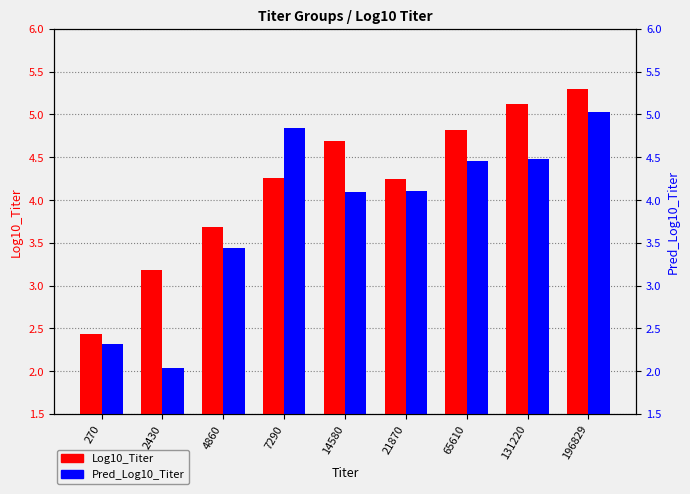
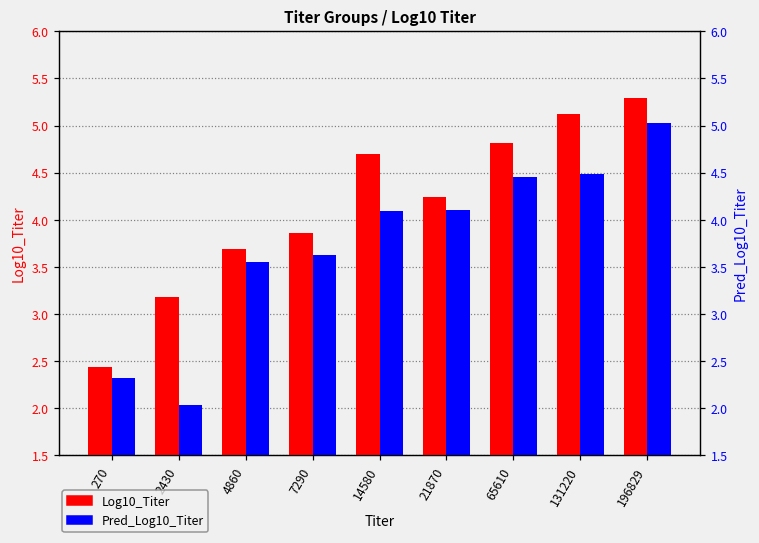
  {
    "Log10_Titer": {
      "270": 2.4,
      "2430": 3.2,
      "4860": 3.7,
-     "7290": 4.3,
+     "7290": 3.9,
      "14580": 4.7,
      "21870": 4.2,
      "65610": 4.8,
      "131220": 5.1,
      "196829": 5.3
    },
    "Pred_Log10_Titer": {
      "270": 2.3,
      "2430": 2.0,
-     "4860": 3.4,
-     "7290": 4.8,
+     "4860": 3.6,
+     "7290": 3.6,
      "14580": 4.1,
      "21870": 4.1,
      "65610": 4.5,
      "131220": 4.5,
      "196829": 5.0
    }
  }
